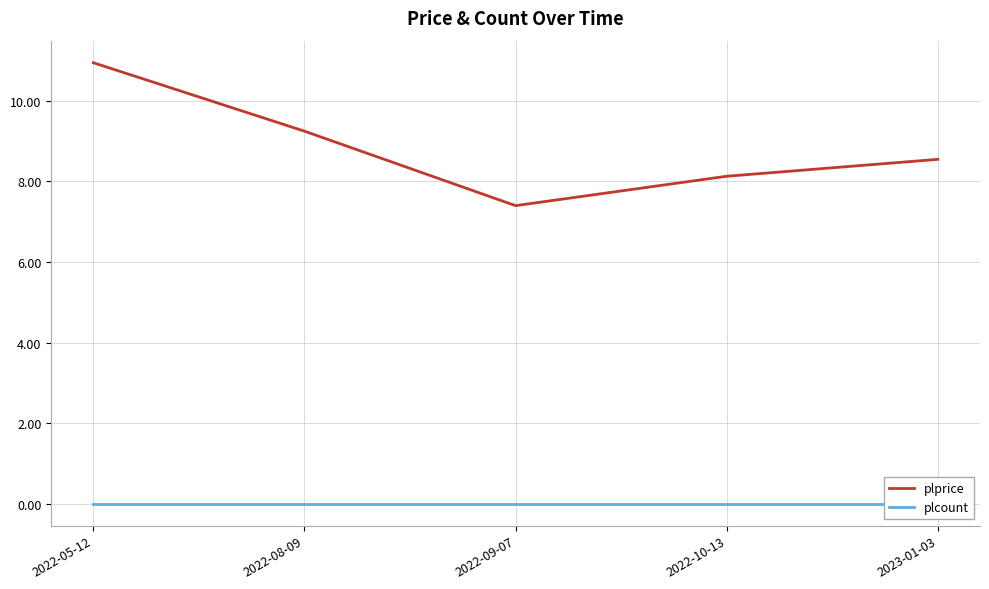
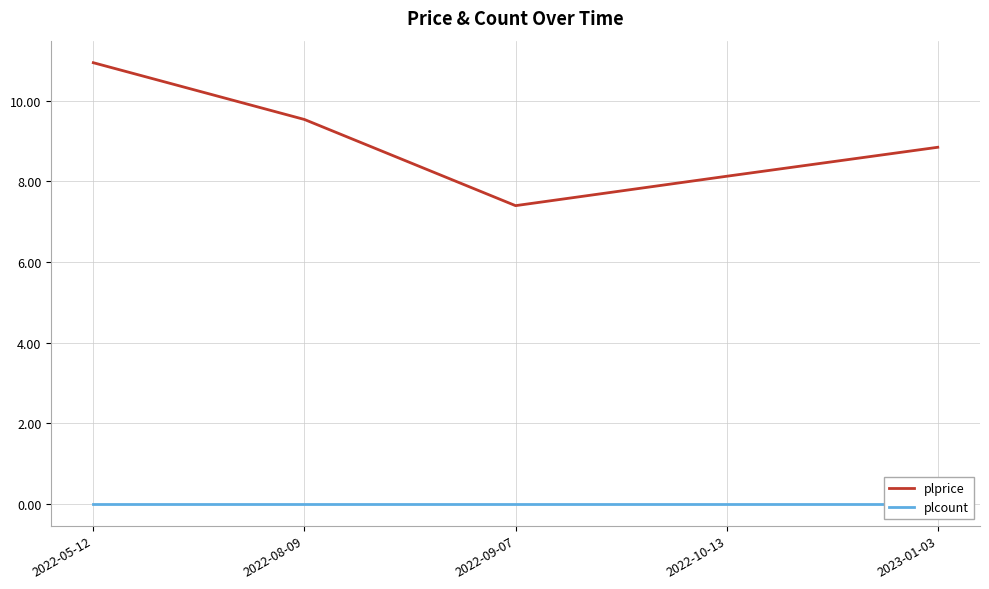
  {
    "plprice": {
      "2022-05-12": 11.0,
-     "2022-08-09": 9.3,
+     "2022-08-09": 9.5,
      "2022-09-07": 7.4,
      "2022-10-13": 8.1,
-     "2023-01-03": 8.6
+     "2023-01-03": 8.9
    },
    "plcount": {
      "2022-05-12": 0.0,
      "2022-08-09": 0.0,
      "2022-09-07": 0.0,
      "2022-10-13": 0.0
    }
  }
